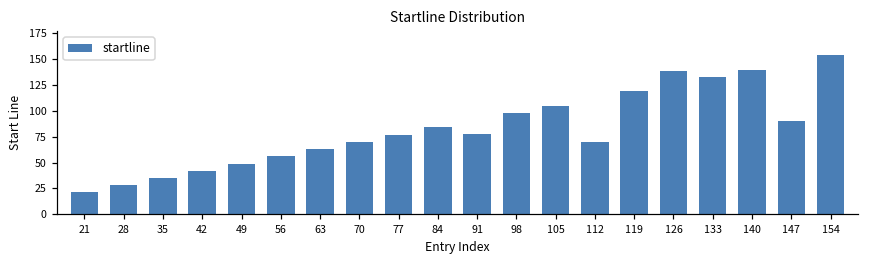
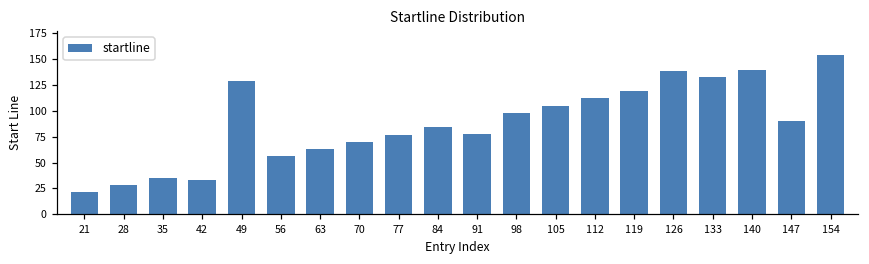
  {
    "21": 20,
    "28": 30,
    "35": 40,
-   "42": 40,
-   "49": 50,
+   "42": 30,
+   "49": 130,
    "56": 60,
    "63": 60,
    "70": 70,
    "77": 80,
    "84": 80,
    "91": 80,
    "98": 100,
    "105": 110,
-   "112": 70,
+   "112": 110,
    "119": 120,
    "126": 140,
    "133": 130,
    "140": 140,
    "147": 90,
    "154": 150
  }
